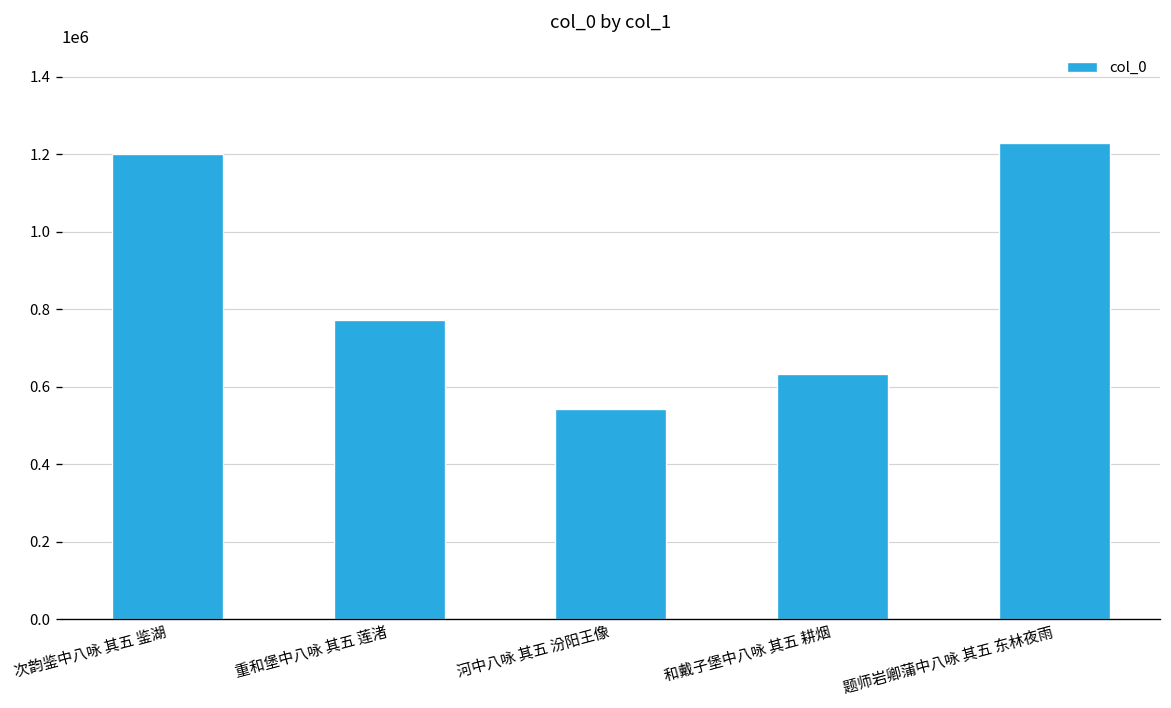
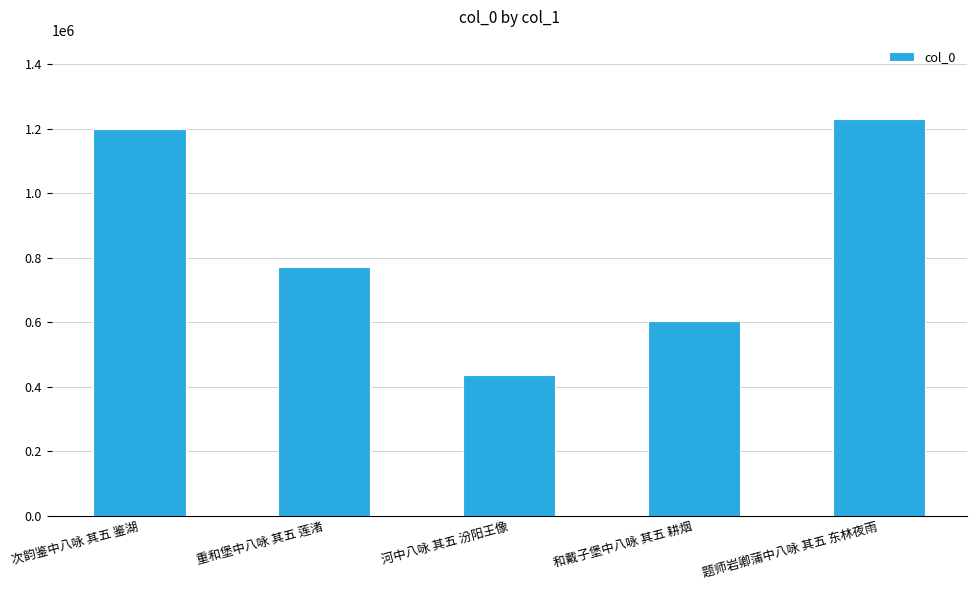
  {
    "次韵鉴中八咏 其五 鉴湖": 1200000,
    "重和堡中八咏 其五 莲渚": 770000,
-   "河中八咏 其五 汾阳王像": 540000,
-   "和戴子堡中八咏 其五 耕烟": 630000,
+   "河中八咏 其五 汾阳王像": 440000,
+   "和戴子堡中八咏 其五 耕烟": 610000,
    "题师岩卿蒲中八咏 其五 东林夜雨": 1230000
  }
